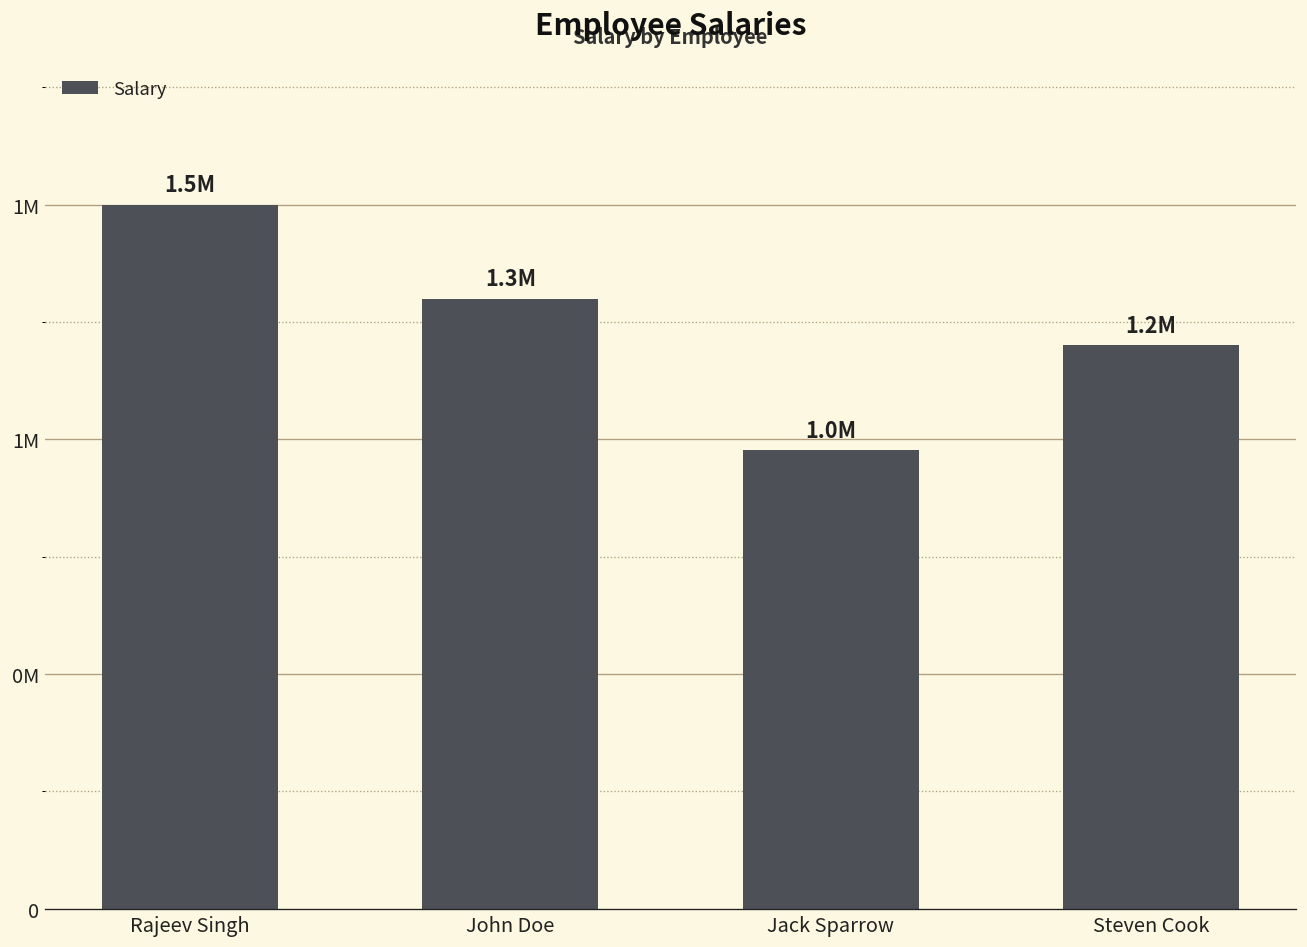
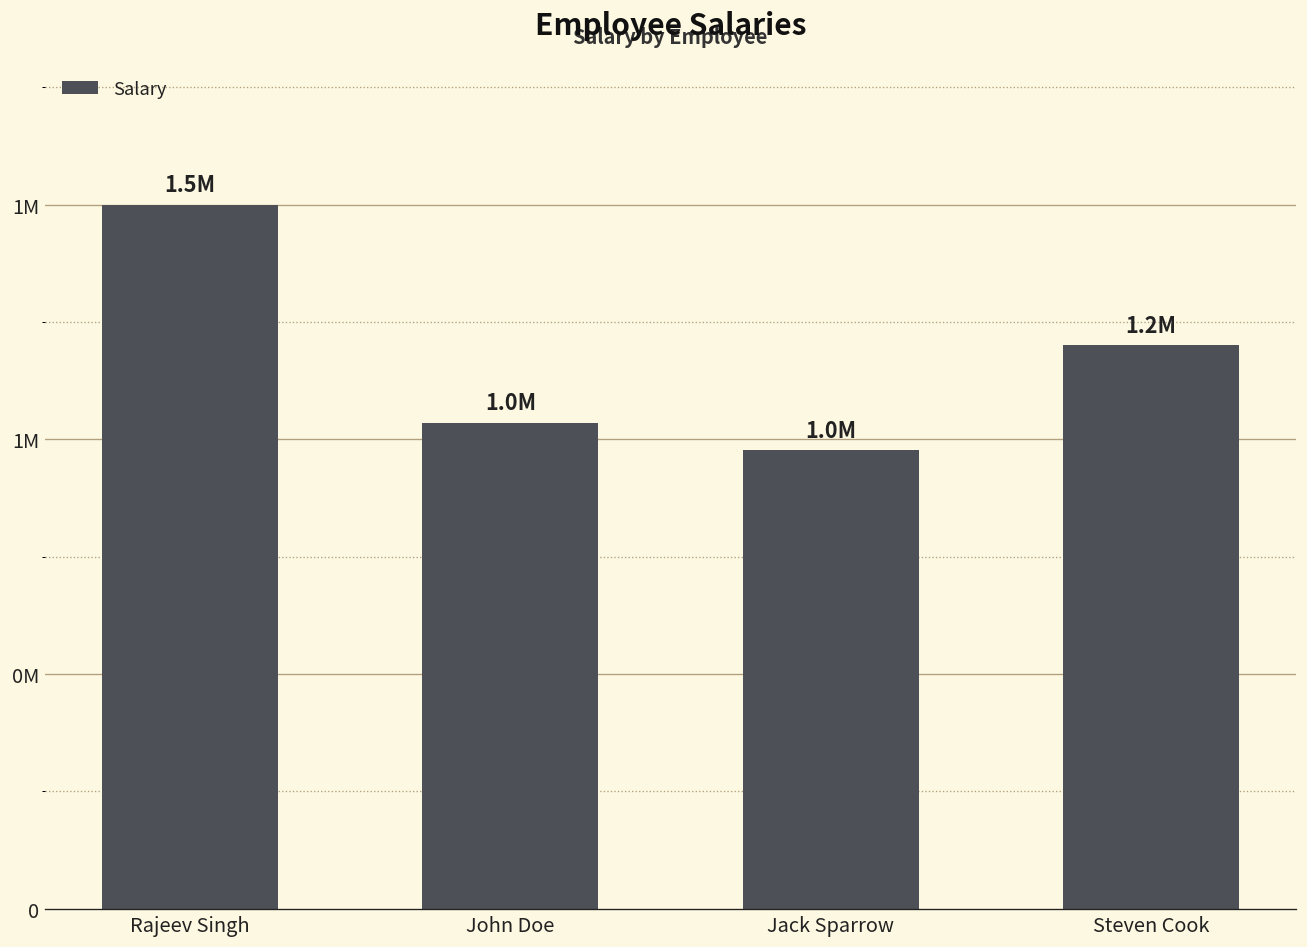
  {
    "Rajeev Singh": "1.5M",
-   "John Doe": "1.3M",
+   "John Doe": "1.0M",
    "Jack Sparrow": "1.0M",
    "Steven Cook": "1.2M"
  }
